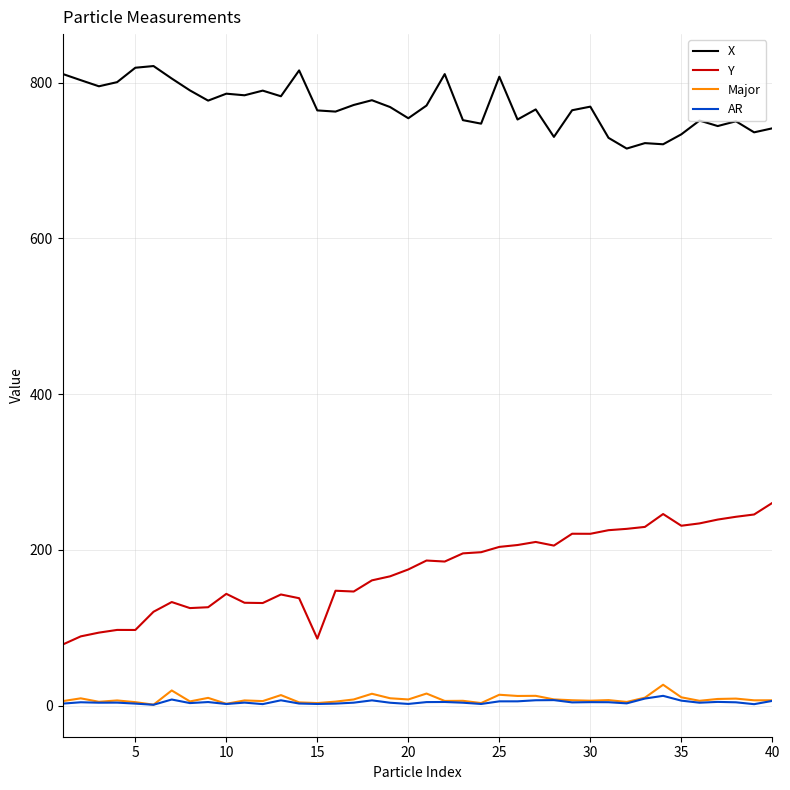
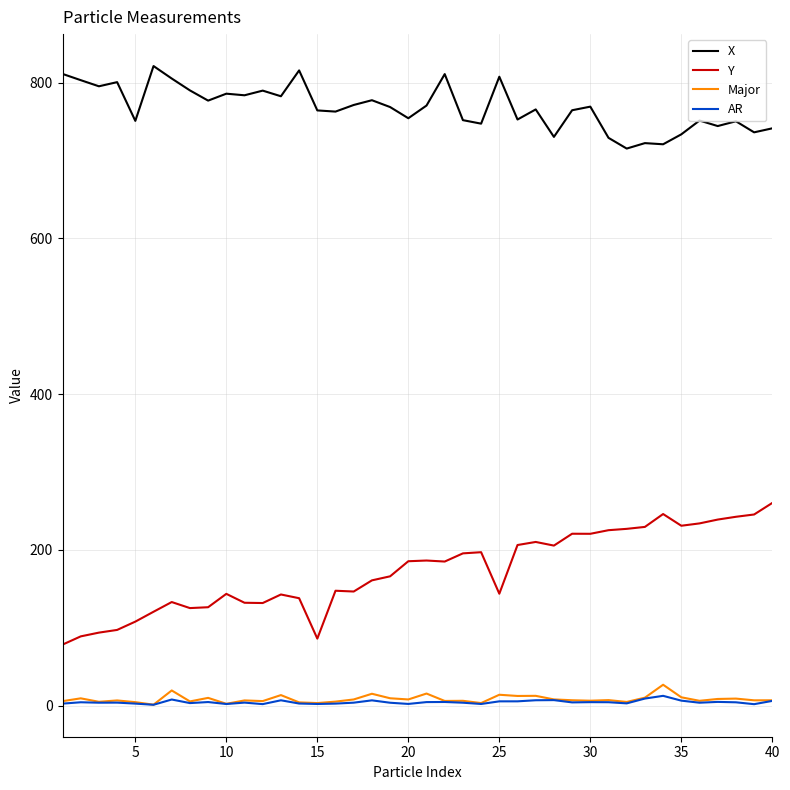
  {
    "X": {
-     "5": 820,
+     "5": 750,
      "10": 790,
      "15": 760,
      "20": 750,
      "25": 810,
      "30": 770,
      "35": 730,
      "40": 740
    },
    "Y": {
-     "5": 100,
+     "5": 110,
      "10": 140,
      "15": 90,
-     "20": 170,
-     "25": 200,
+     "20": 190,
+     "25": 140,
      "30": 220,
      "35": 230,
      "40": 260
    },
    "Major": {
      "20": 10,
      "25": 10,
      "35": 10
    },
    "AR": {
      "20": 0,
      "25": 10,
      "35": 10
    }
  }
